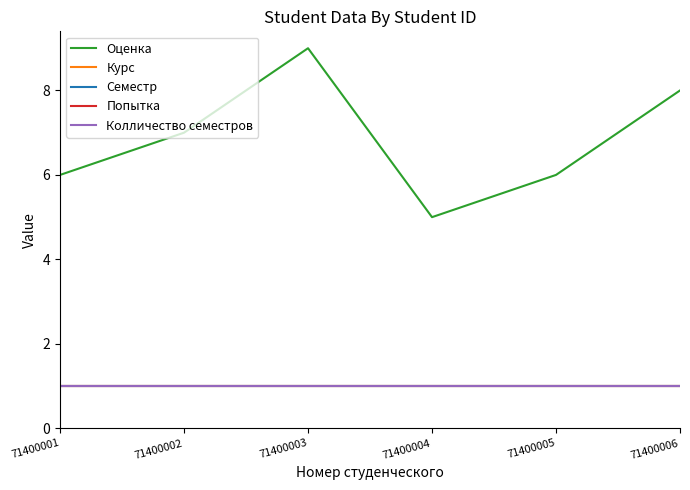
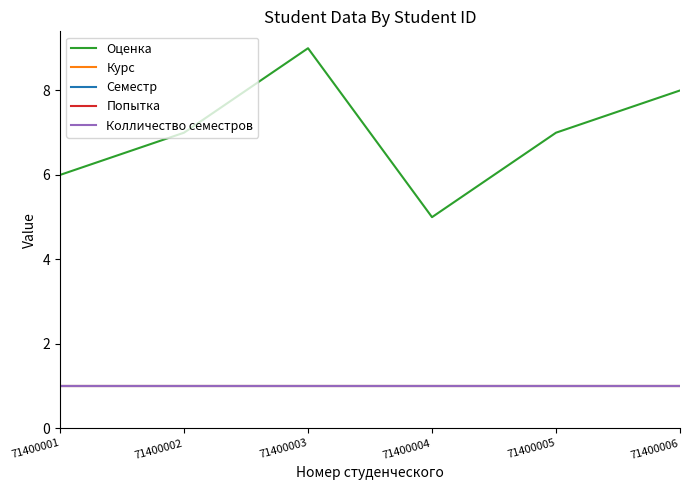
  {
    "Оценка": {
      "71400001": 6,
      "71400003": 9,
      "71400004": 5,
-     "71400005": 6,
+     "71400005": 7,
      "71400006": 8
    },
    "Колличество семестров": {
      "71400001": 1,
      "71400002": 1,
      "71400003": 1,
      "71400004": 1,
      "71400005": 1,
      "71400006": 1
    }
  }
